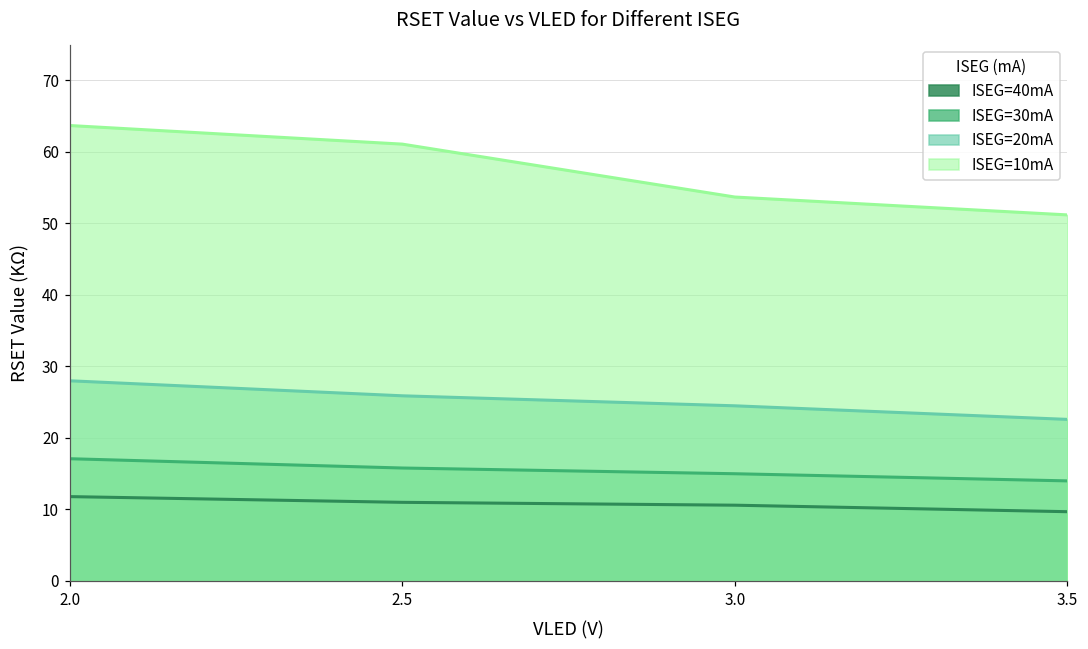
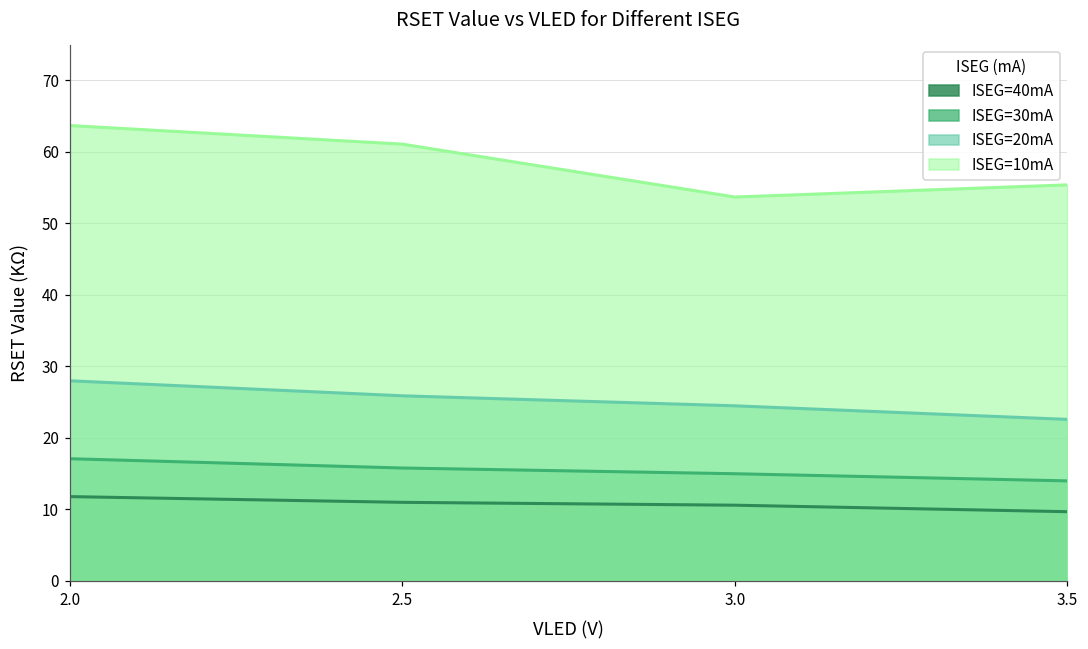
  {
    "ISEG=20mA": {
      "2.0": 28,
      "2.5": 26,
      "3.0": 25,
      "3.5": 23
    },
    "ISEG=10mA": {
      "2.0": 64,
      "2.5": 61,
      "3.0": 54,
-     "3.5": 51
+     "3.5": 55
    }
  }
